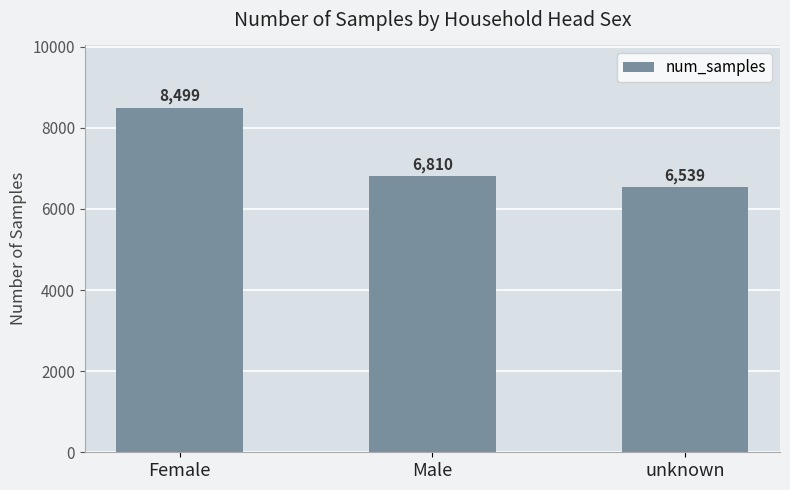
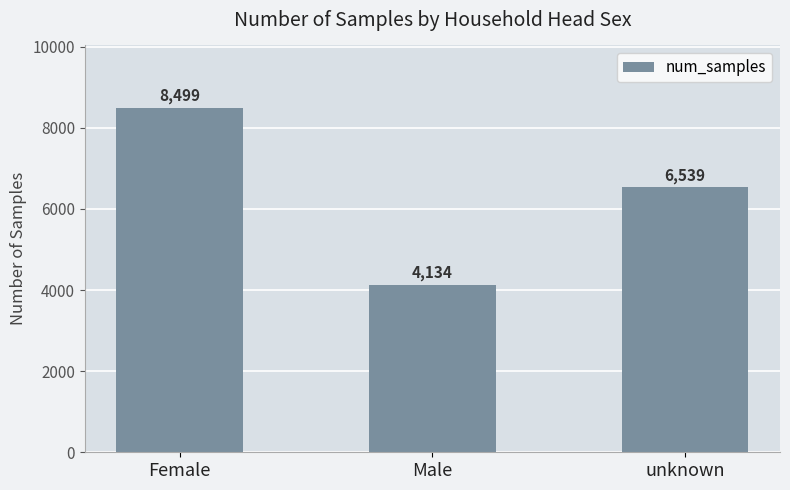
  {
    "Female": "8,499",
-   "Male": "6,810",
+   "Male": "4,134",
    "unknown": "6,539"
  }
